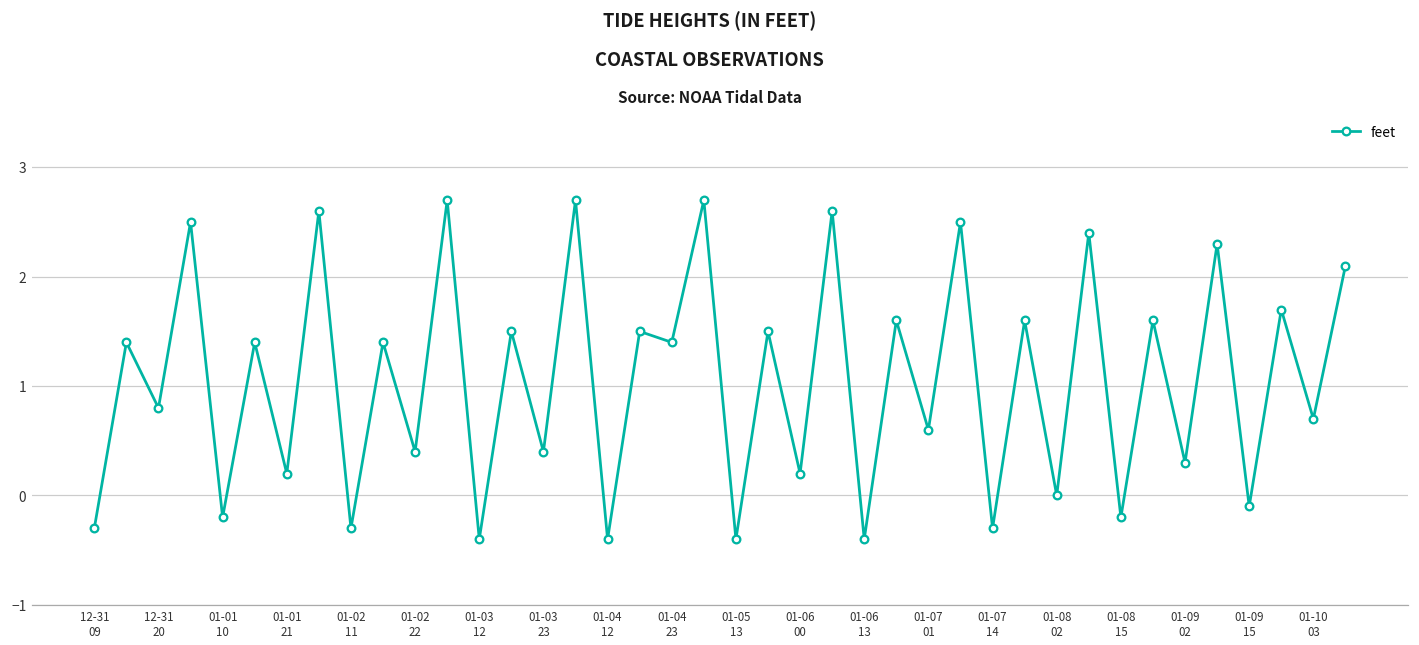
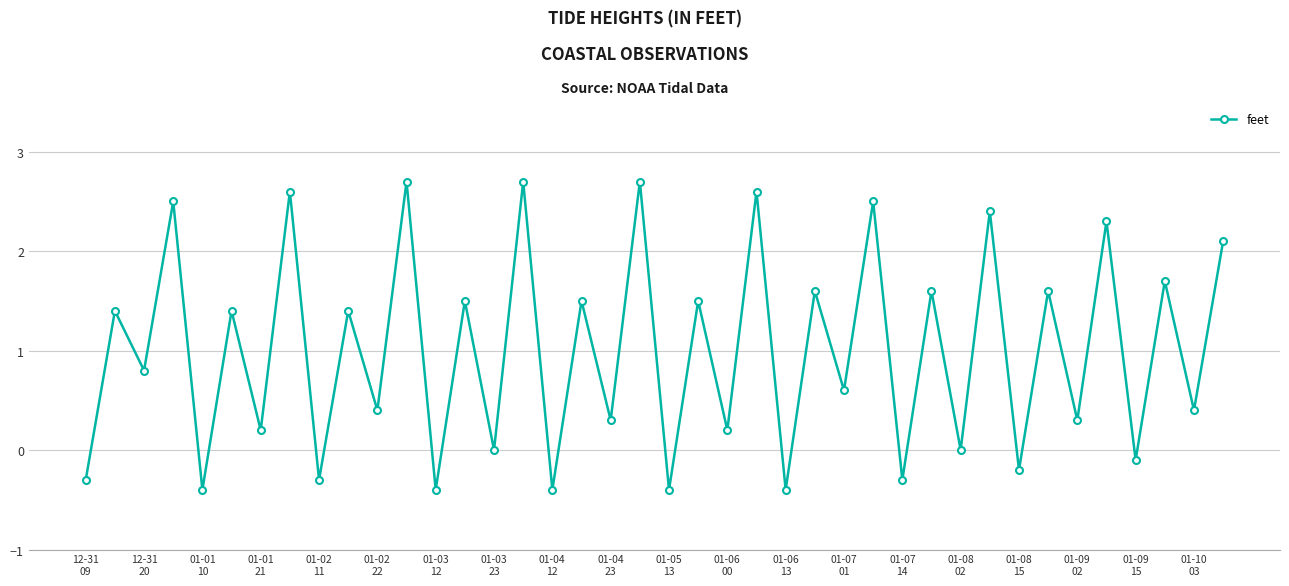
  {
    "12-31 09": -0.3,
    "12-31 20": 0.8,
-   "01-01 10": -0.2,
+   "01-01 10": -0.4,
    "01-01 21": 0.2,
    "01-02 11": -0.3,
    "01-02 22": 0.4,
    "01-03 12": -0.4,
-   "01-03 23": 0.4,
+   "01-03 23": 0.0,
    "01-04 12": -0.4,
-   "01-04 23": 1.4,
+   "01-04 23": 0.3,
    "01-05 13": -0.4,
    "01-06 00": 0.2,
    "01-06 13": -0.4,
    "01-07 01": 0.6,
    "01-07 14": -0.3,
    "01-08 02": 0.0,
    "01-08 15": -0.2,
    "01-09 02": 0.3,
    "01-09 15": -0.1,
-   "01-10 03": 0.7
+   "01-10 03": 0.4
  }
